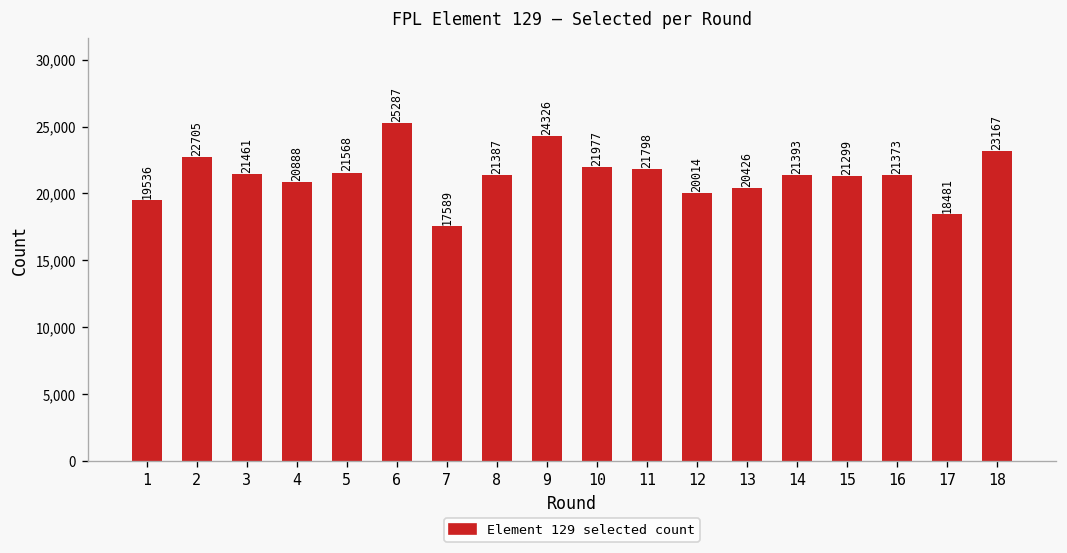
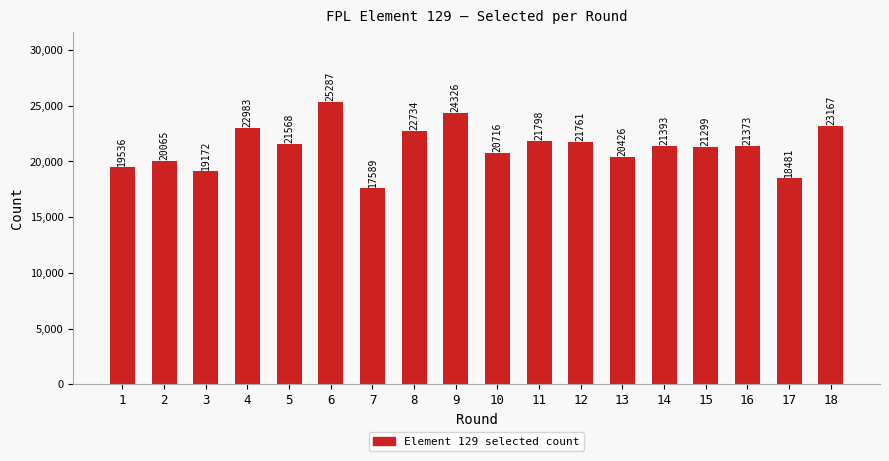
  {
    "1": 19536,
-   "2": 22705,
-   "3": 21461,
-   "4": 20888,
+   "2": 20065,
+   "3": 19172,
+   "4": 22983,
    "5": 21568,
    "6": 25287,
    "7": 17589,
-   "8": 21387,
+   "8": 22734,
    "9": 24326,
-   "10": 21977,
+   "10": 20716,
    "11": 21798,
-   "12": 20014,
+   "12": 21761,
    "13": 20426,
    "14": 21393,
    "15": 21299,
    "16": 21373,
    "17": 18481,
    "18": 23167
  }
